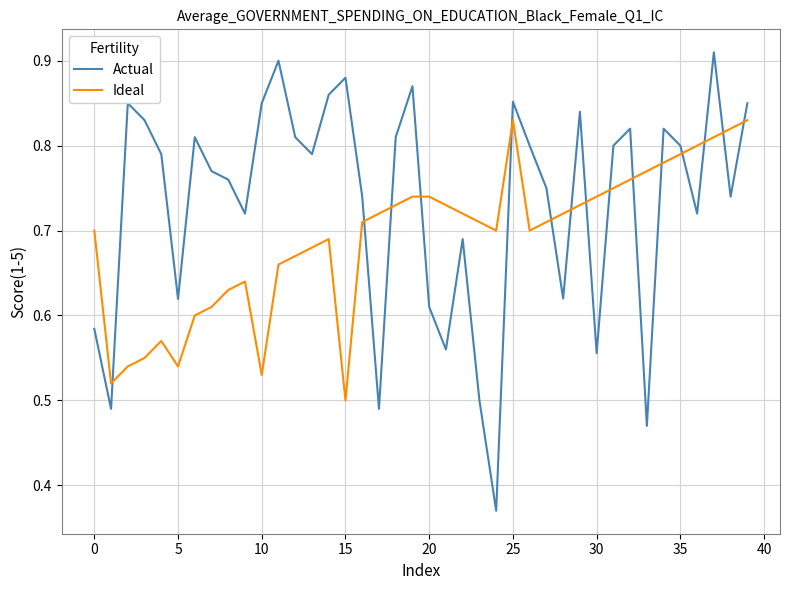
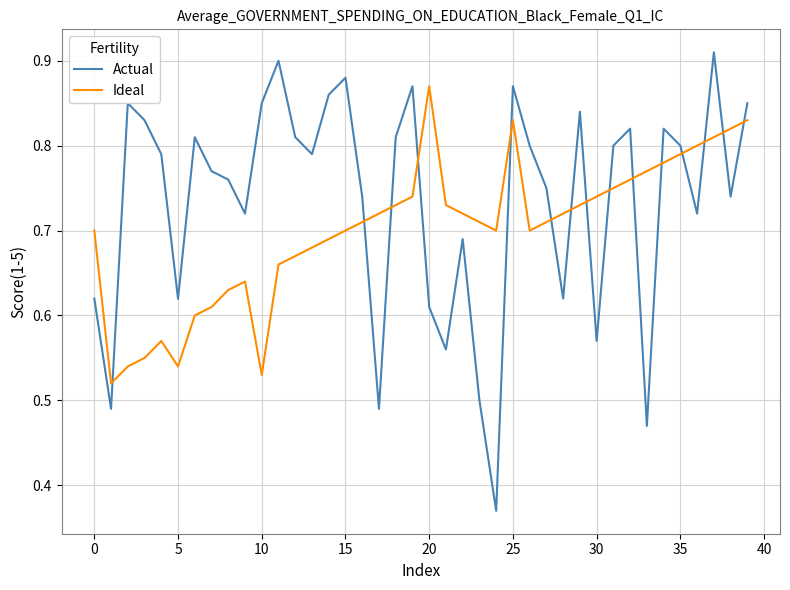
  {
    "Actual": {
-     "0": 0.58,
+     "0": 0.62,
      "5": 0.62,
      "10": 0.85,
      "15": 0.88,
      "20": 0.61,
-     "25": 0.85,
-     "30": 0.56,
+     "25": 0.87,
+     "30": 0.57,
      "35": 0.80
    },
    "Ideal": {
      "0": 0.70,
      "5": 0.54,
      "10": 0.53,
-     "15": 0.5,
-     "20": 0.74,
+     "15": 0.7,
+     "20": 0.87,
      "25": 0.83,
      "30": 0.74,
      "35": 0.79
    }
  }
